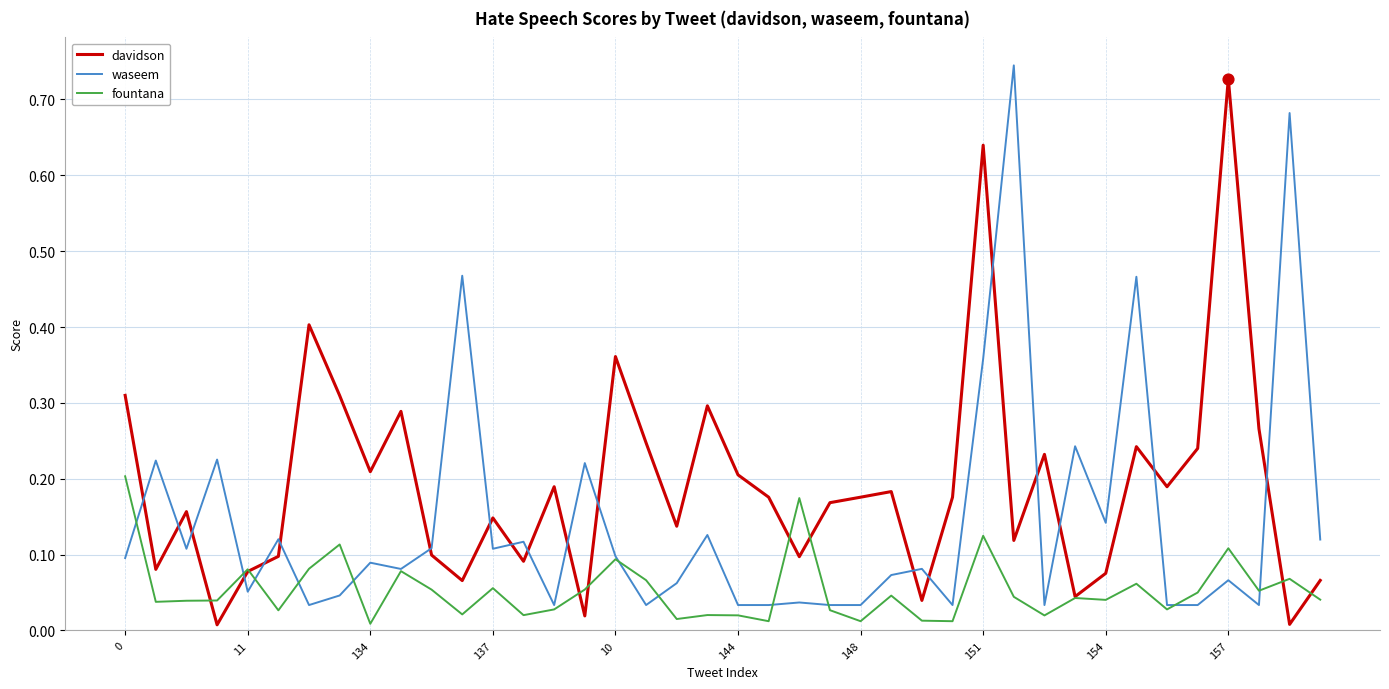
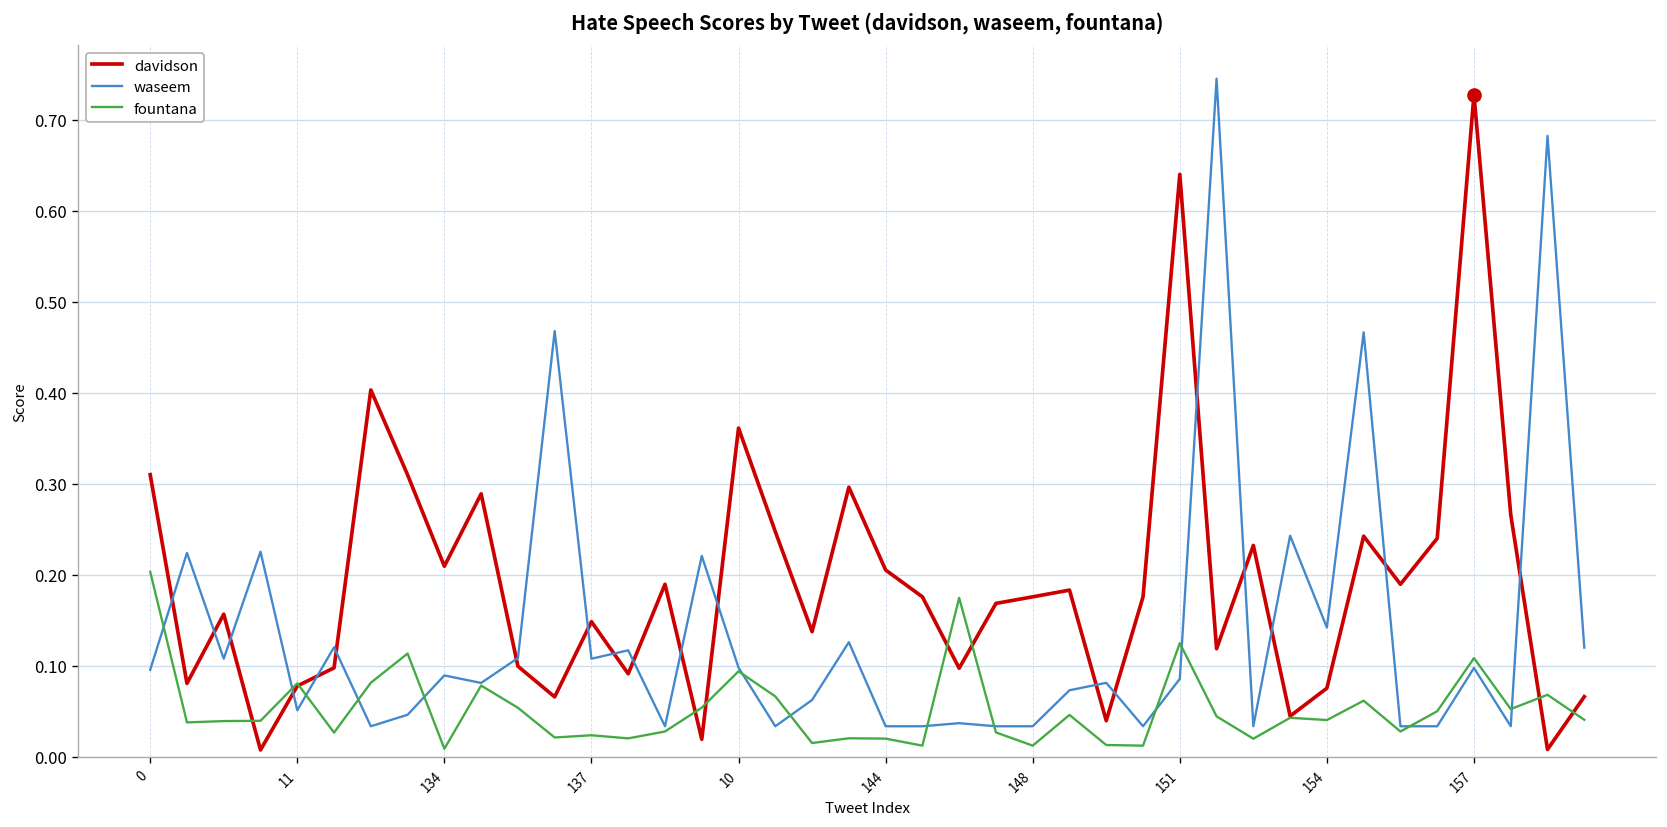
  {
    "waseem": {
      "0": 0.10,
      "11": 0.05,
      "134": 0.09,
      "137": 0.11,
      "10": 0.10,
      "144": 0.03,
      "148": 0.03,
-     "151": 0.36,
+     "151": 0.09,
      "154": 0.14,
-     "157": 0.07
+     "157": 0.10
    },
    "fountana": {
      "0": 0.20,
      "134": 0.01,
-     "137": 0.06,
+     "137": 0.02,
      "10": 0.09,
      "144": 0.02,
      "148": 0.01,
      "151": 0.12,
      "154": 0.04,
      "157": 0.11
    }
  }
